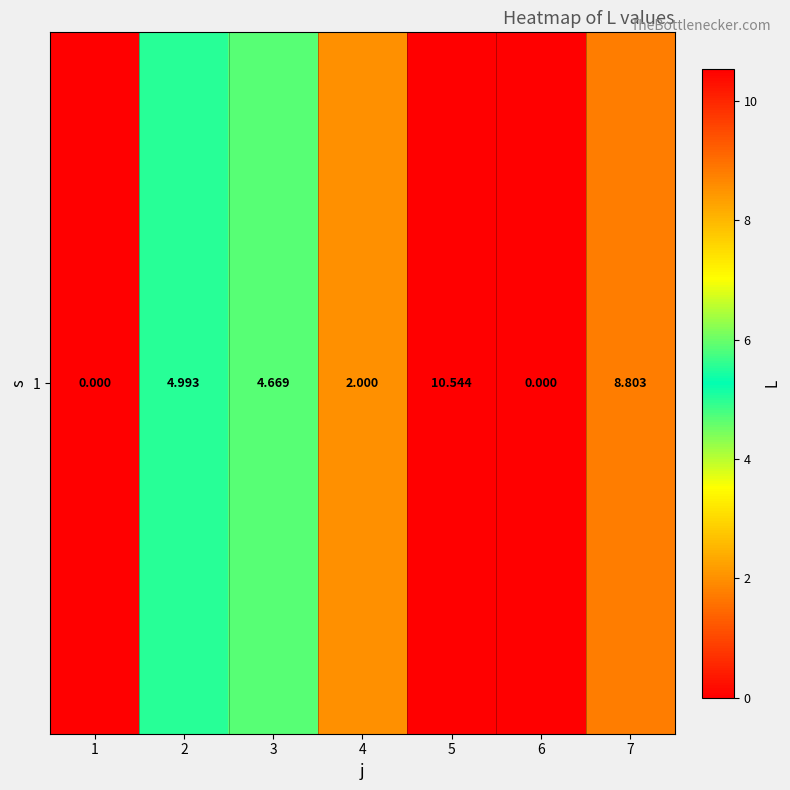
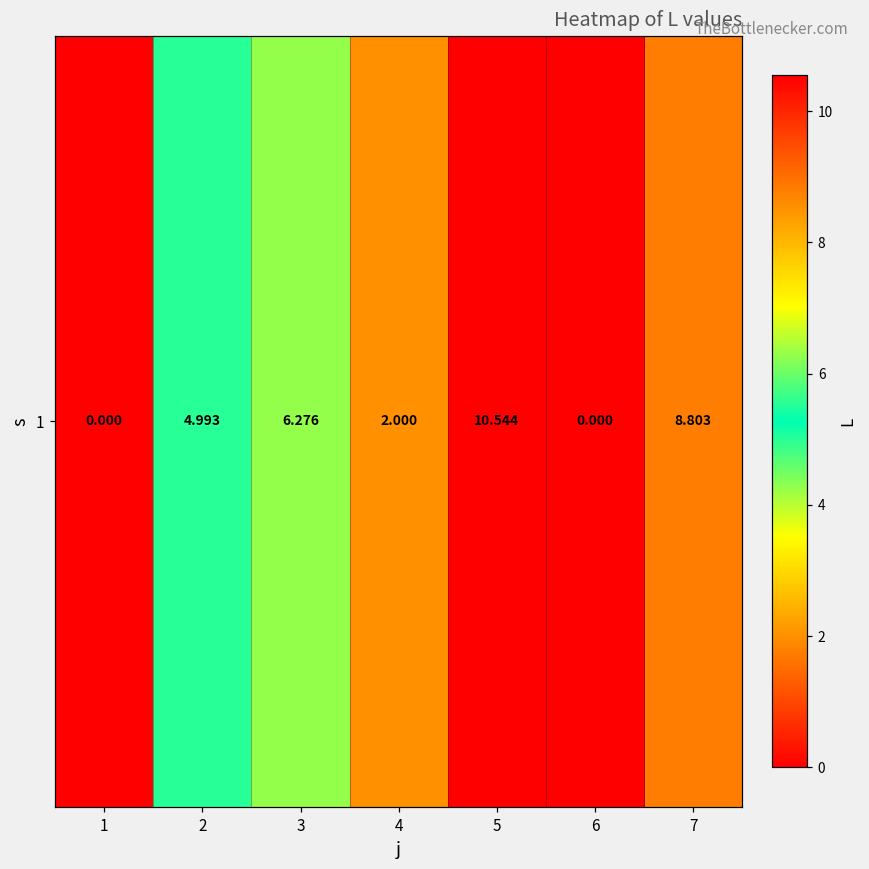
  {
    "1": {
      "1": 0.000,
      "2": 4.993,
-     "3": 4.669,
+     "3": 6.276,
      "4": 2.000,
      "5": 10.544,
      "6": 0.000,
      "7": 8.803
    }
  }
